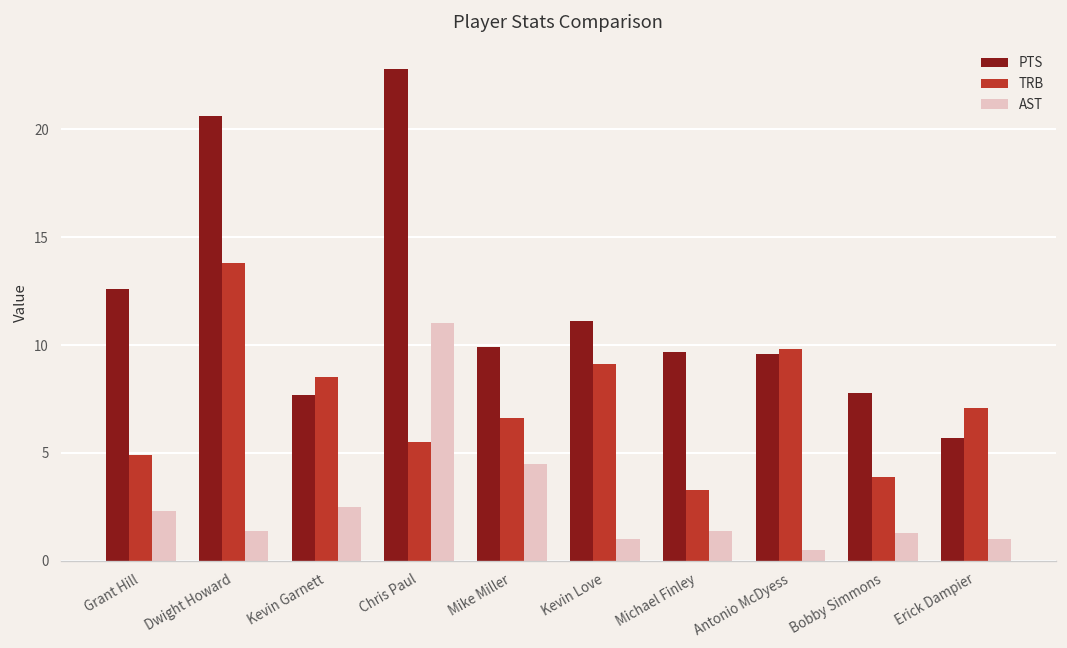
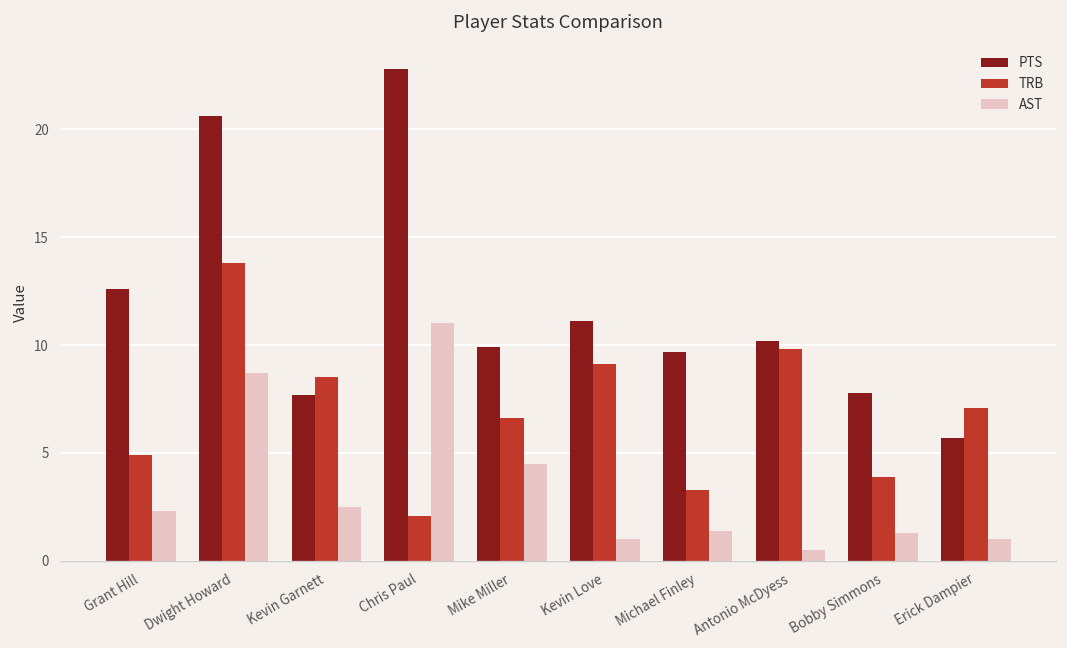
  {
    "PTS": {
      "Grant Hill": 12.6,
      "Dwight Howard": 20.6,
      "Kevin Garnett": 7.7,
      "Chris Paul": 22.8,
      "Mike Miller": 9.9,
      "Kevin Love": 11.1,
      "Michael Finley": 9.7,
-     "Antonio McDyess": 9.6,
+     "Antonio McDyess": 10.2,
      "Bobby Simmons": 7.8,
      "Erick Dampier": 5.7
    },
    "TRB": {
      "Grant Hill": 4.9,
      "Dwight Howard": 13.8,
      "Kevin Garnett": 8.5,
-     "Chris Paul": 5.5,
+     "Chris Paul": 2.1,
      "Mike Miller": 6.6,
      "Kevin Love": 9.1,
      "Michael Finley": 3.3,
      "Antonio McDyess": 9.8,
      "Bobby Simmons": 3.9,
      "Erick Dampier": 7.1
    },
    "AST": {
      "Grant Hill": 2.3,
-     "Dwight Howard": 1.4,
+     "Dwight Howard": 8.7,
      "Kevin Garnett": 2.5,
      "Chris Paul": 11.0,
      "Mike Miller": 4.5,
      "Kevin Love": 1.0,
      "Michael Finley": 1.4,
      "Antonio McDyess": 0.5,
      "Bobby Simmons": 1.3,
      "Erick Dampier": 1.0
    }
  }
